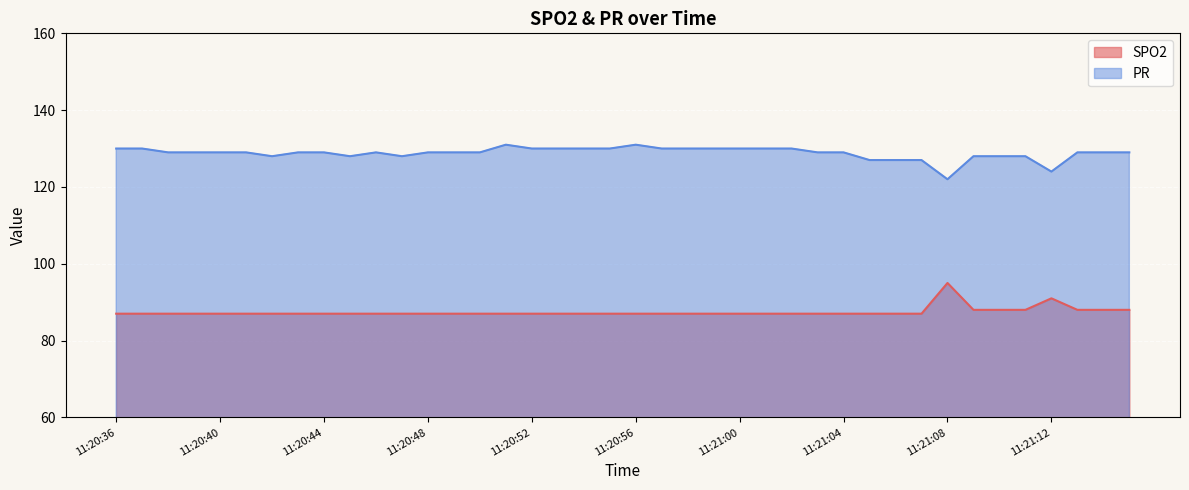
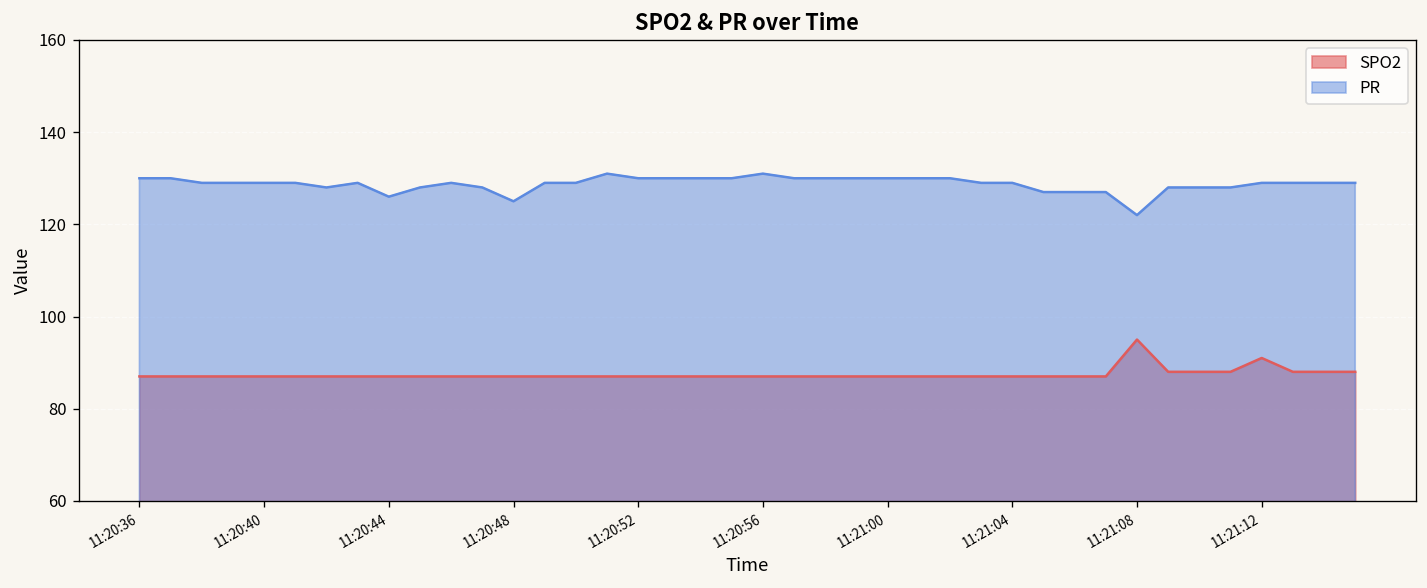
  {
    "SPO2": {
      "11:20:36": 87,
      "11:20:40": 87,
      "11:20:44": 87,
      "11:20:48": 87,
      "11:20:52": 87,
      "11:20:56": 87,
      "11:21:00": 87,
      "11:21:04": 87,
      "11:21:08": 95,
      "11:21:12": 91
    },
    "PR": {
      "11:20:36": 130,
      "11:20:40": 129,
-     "11:20:44": 129,
-     "11:20:48": 129,
+     "11:20:44": 126,
+     "11:20:48": 125,
      "11:20:52": 130,
      "11:20:56": 131,
      "11:21:00": 130,
      "11:21:04": 129,
      "11:21:08": 122,
-     "11:21:12": 124
+     "11:21:12": 129
    }
  }
